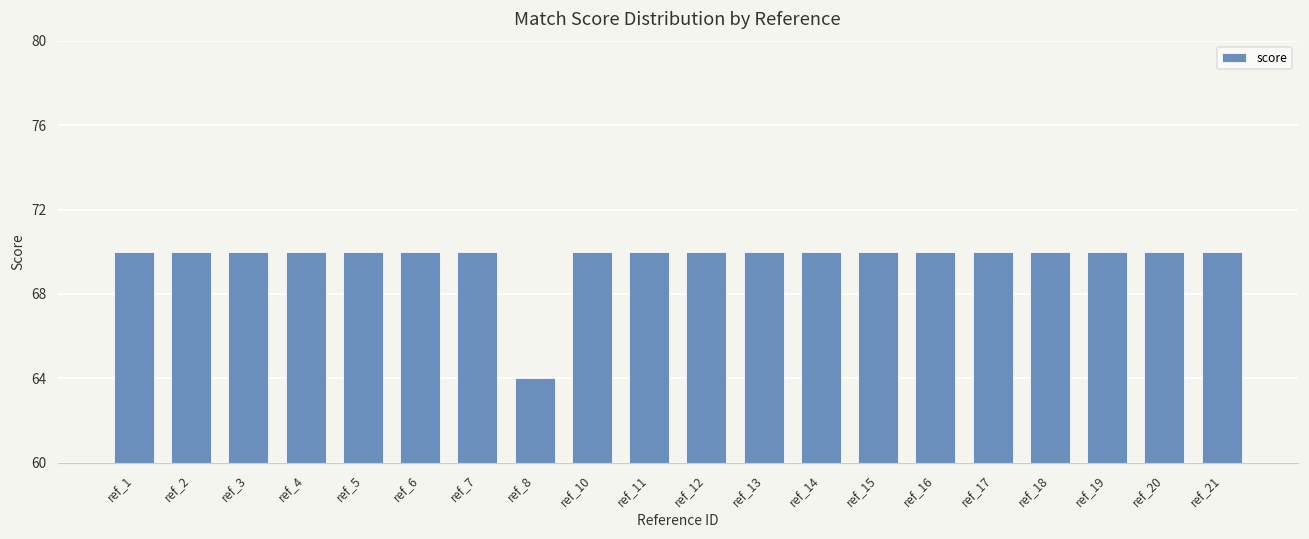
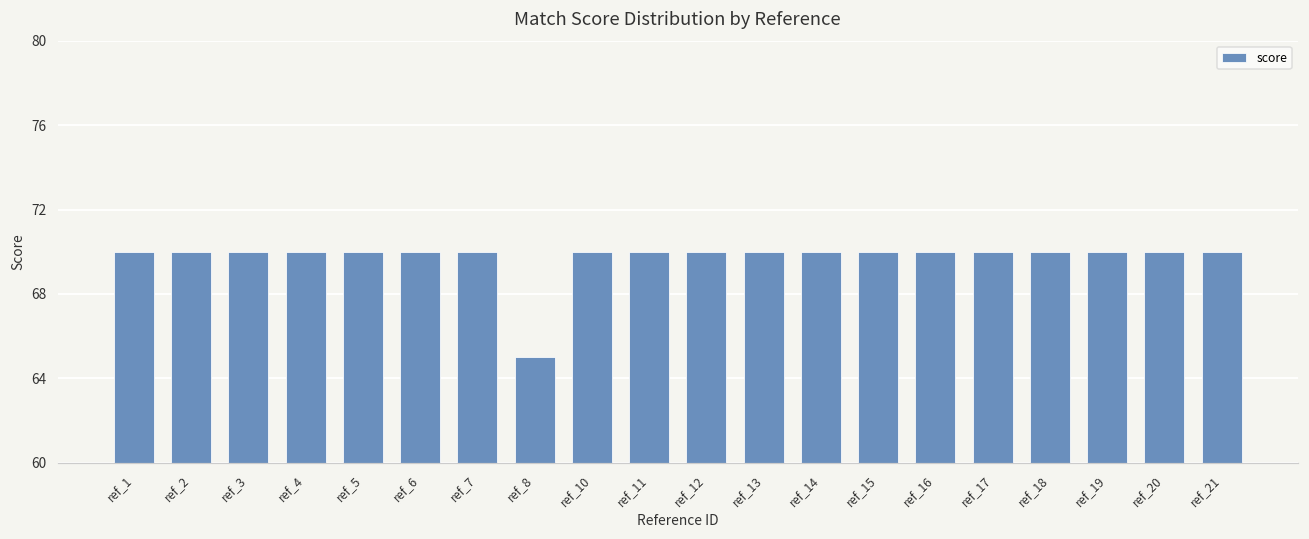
  {
    "ref_1": 70,
    "ref_2": 70,
    "ref_3": 70,
    "ref_4": 70,
    "ref_5": 70,
    "ref_6": 70,
    "ref_7": 70,
-   "ref_8": 64,
+   "ref_8": 65,
    "ref_10": 70,
    "ref_11": 70,
    "ref_12": 70,
    "ref_13": 70,
    "ref_14": 70,
    "ref_15": 70,
    "ref_16": 70,
    "ref_17": 70,
    "ref_18": 70,
    "ref_19": 70,
    "ref_20": 70,
    "ref_21": 70
  }
